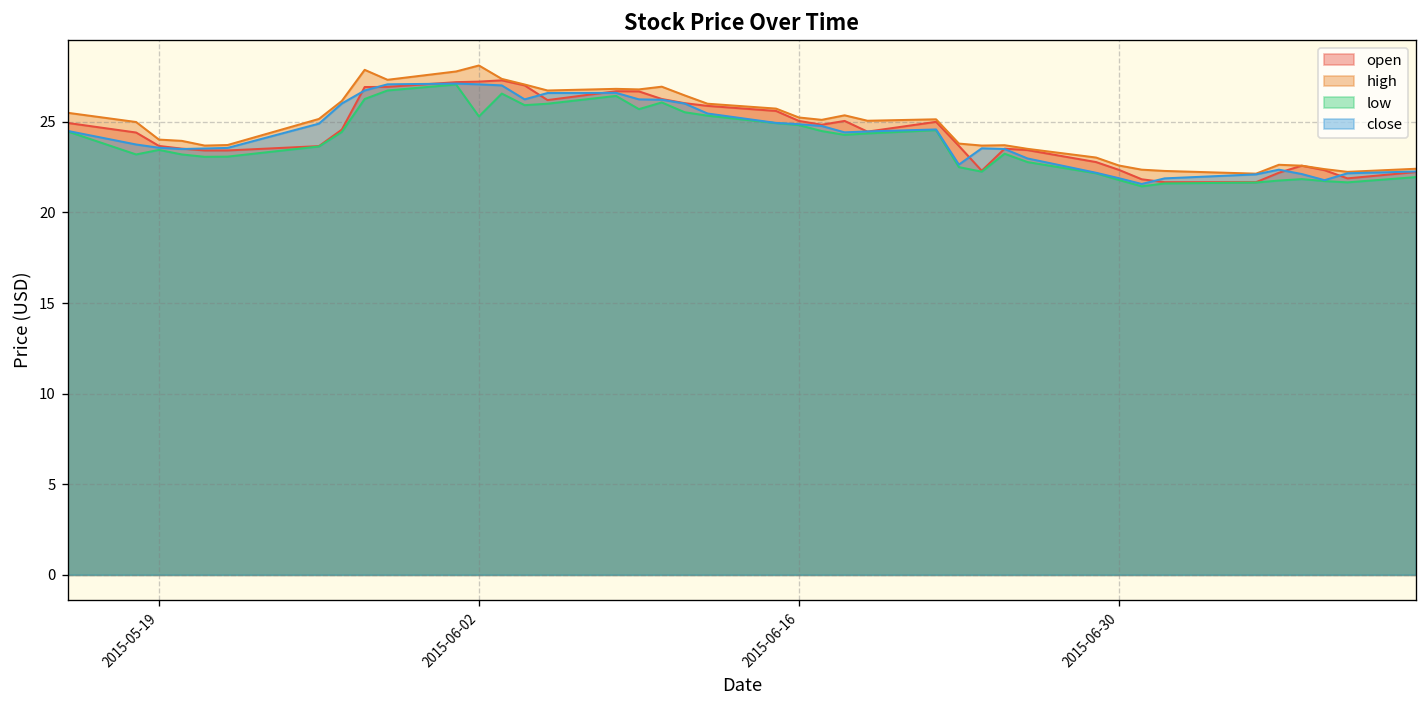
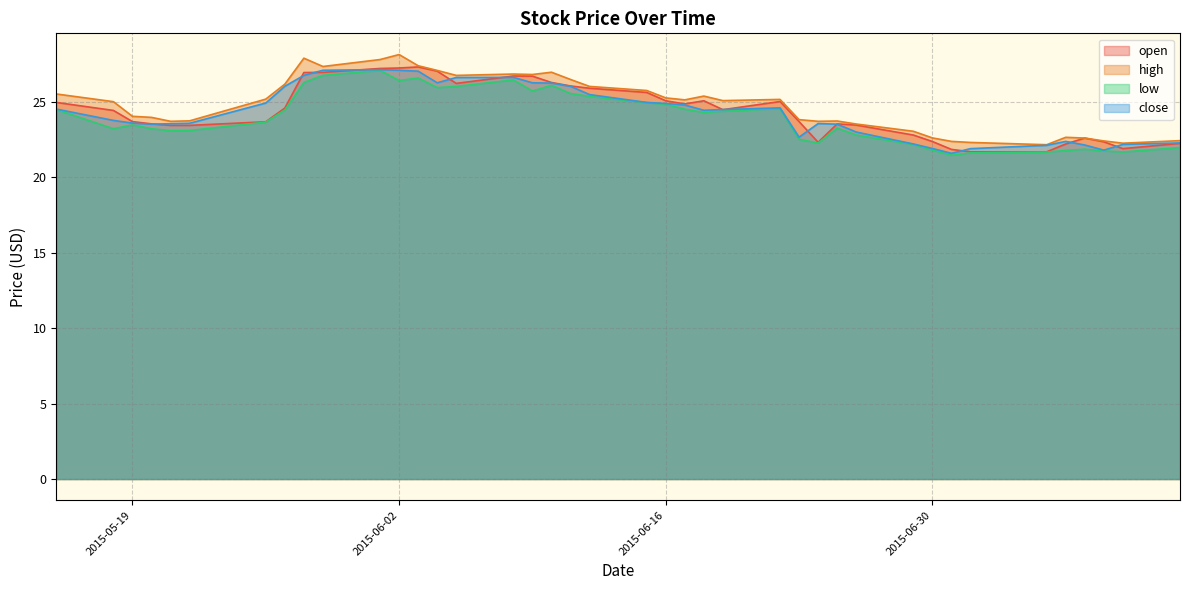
  {
    "low": {
-     "2015-06-02": 25.3
+     "2015-06-02": 26.4
    }
  }
